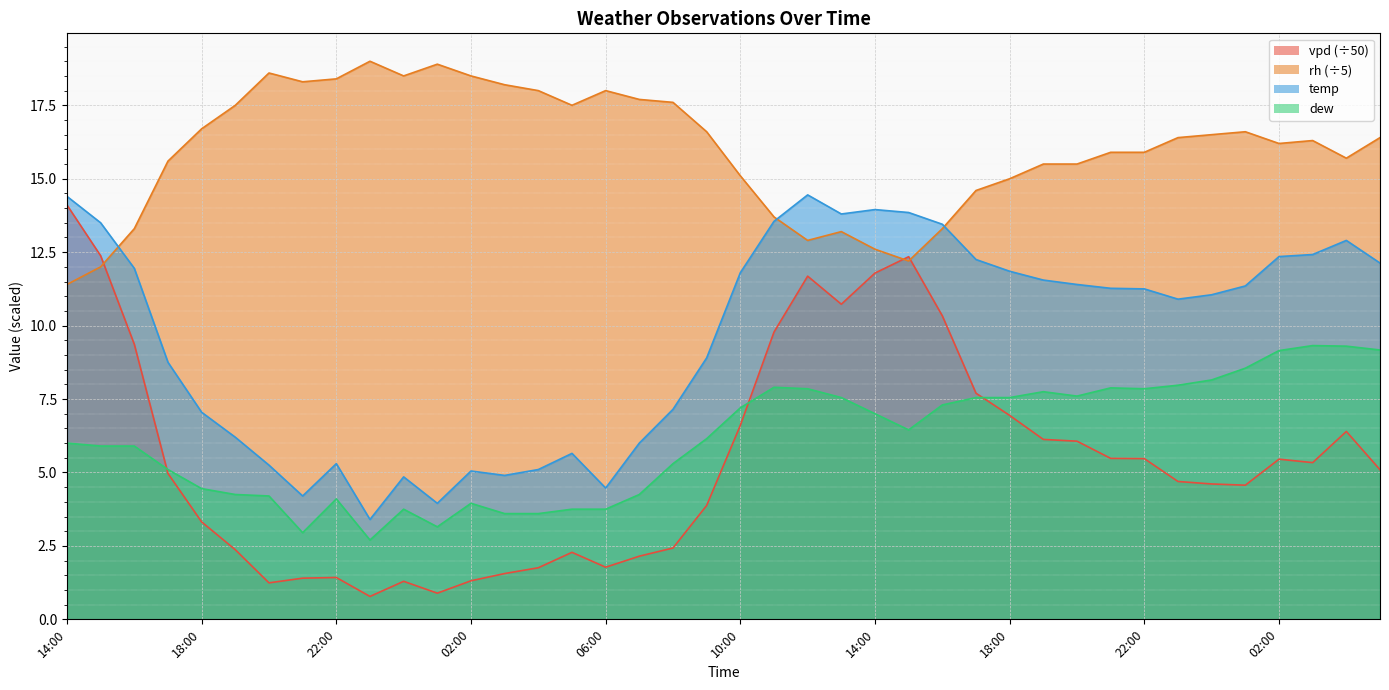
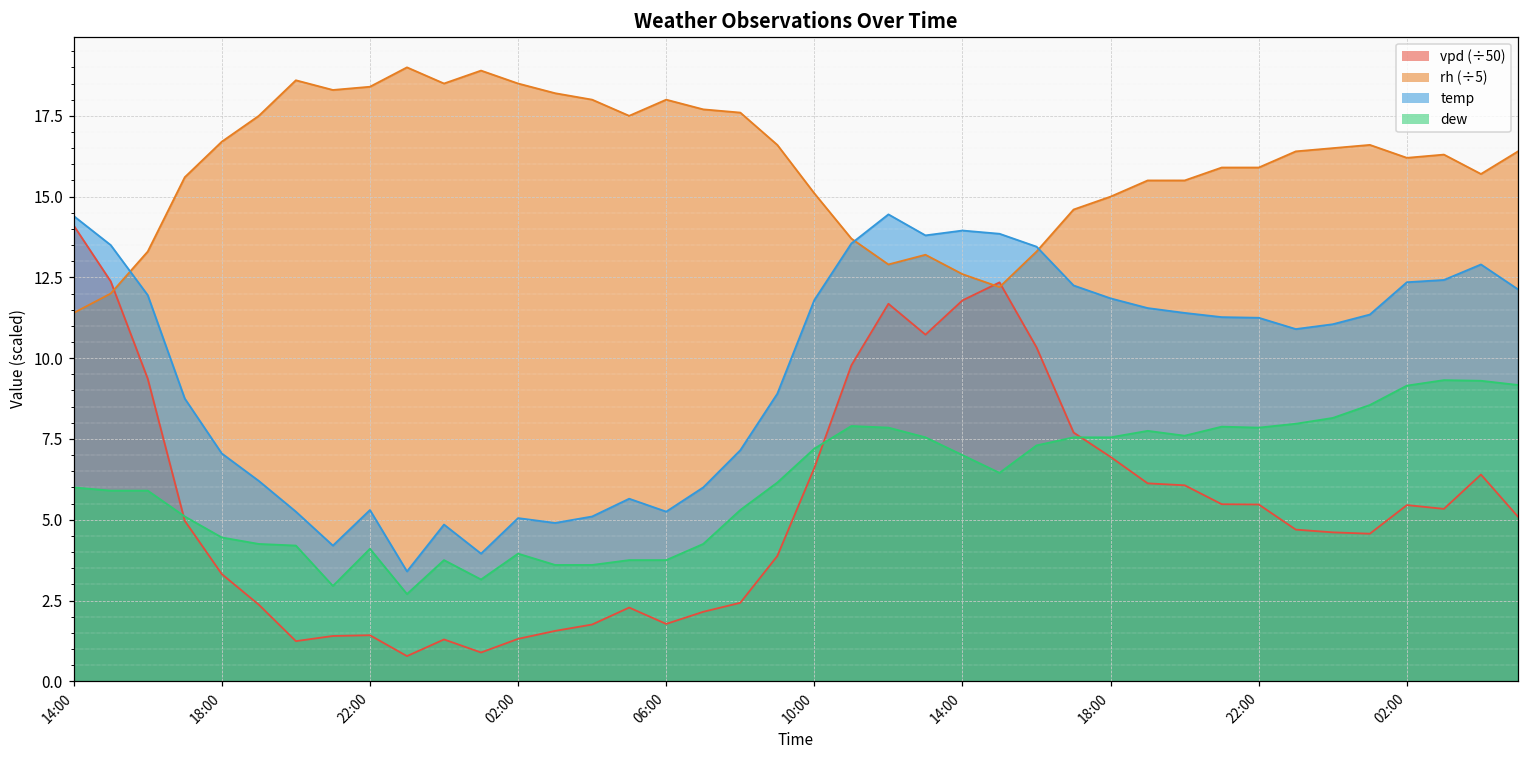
  {
    "temp": {
-     "06:00": 4.5,
+     "06:00": 5.3,
      "10:00": 11.8
    },
    "dew": {
      "06:00": 3.8,
      "10:00": 7.2
    }
  }
